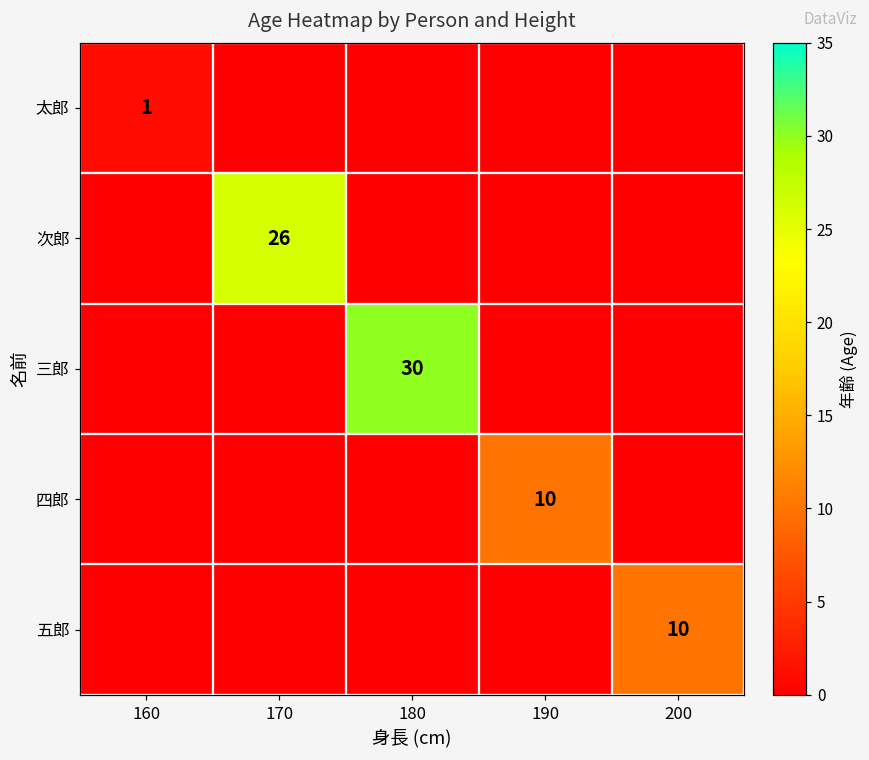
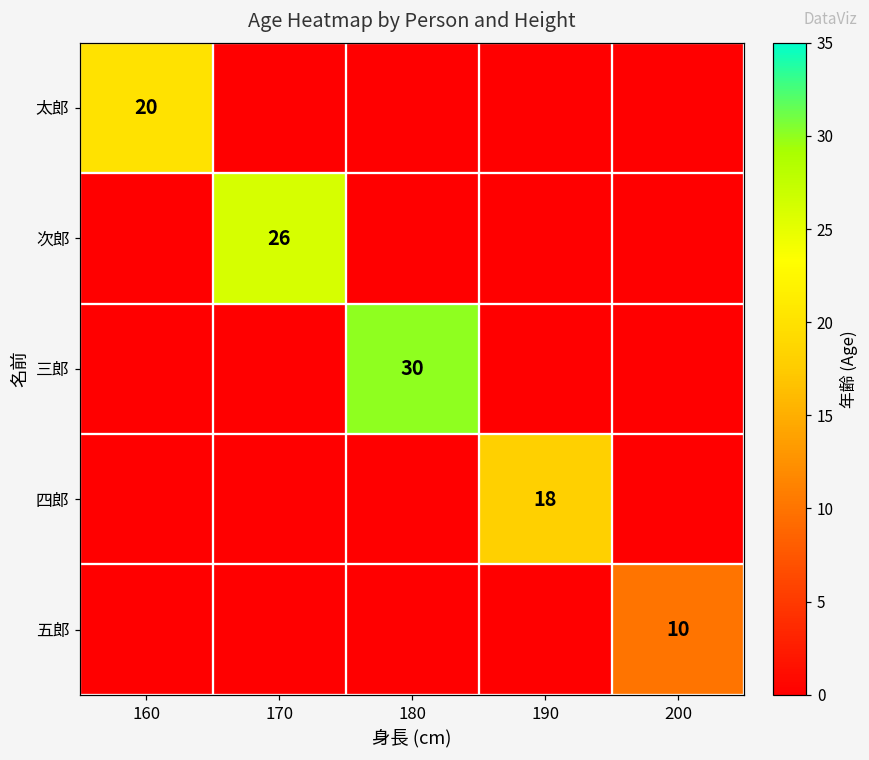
  {
    "太郎": {
-     "160": 1
+     "160": 20
    },
    "次郎": {
      "170": 26
    },
    "三郎": {
      "180": 30
    },
    "四郎": {
-     "190": 10
+     "190": 18
    },
    "五郎": {
      "200": 10
    }
  }
